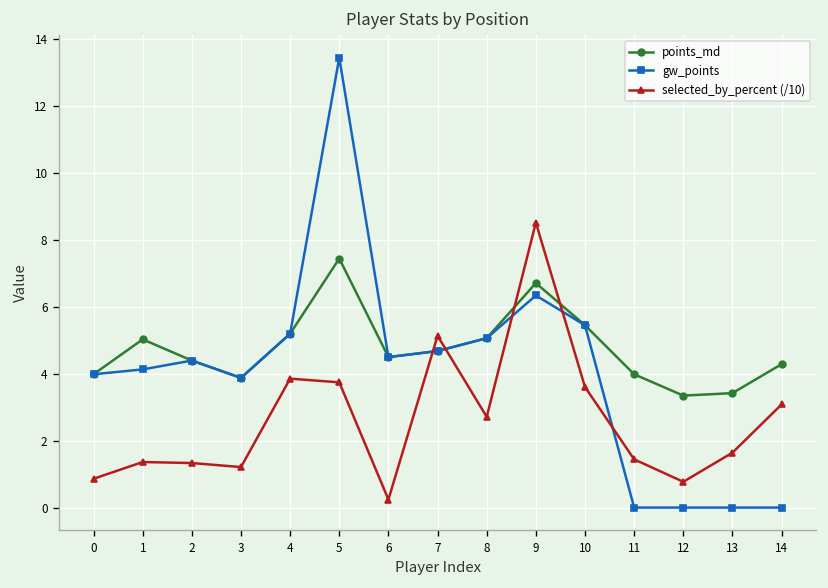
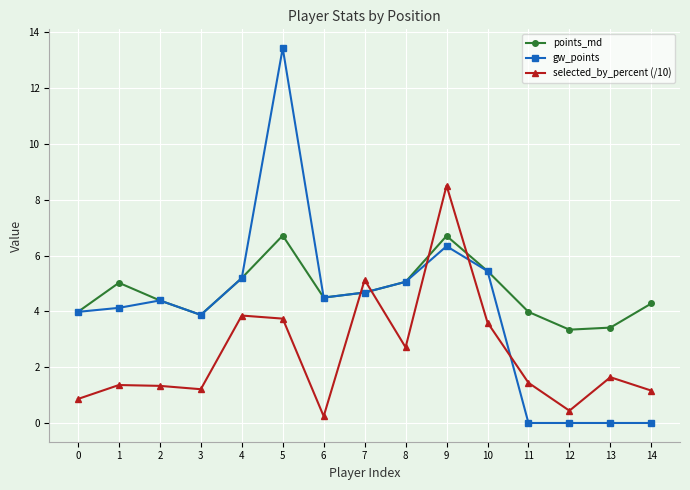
  {
    "points_md": {
      "1": 5.0,
-     "5": 7.4,
+     "5": 6.7,
      "9": 6.7,
      "11": 4.0,
      "12": 3.3,
      "13": 3.4,
      "14": 4.3
    },
    "gw_points": {
      "1": 4.1,
      "5": 13.4,
      "9": 6.3,
      "11": 0.0,
      "12": 0.0,
      "13": 0.0,
      "14": 0.0
    },
    "selected_by_percent (/10)": {
      "0": 0.9,
      "1": 1.4,
      "2": 1.3,
      "3": 1.2,
      "4": 3.9,
      "5": 3.7,
      "6": 0.2,
      "7": 5.1,
      "8": 2.7,
      "9": 8.5,
      "10": 3.6,
      "11": 1.4,
-     "12": 0.8,
+     "12": 0.4,
      "13": 1.6,
-     "14": 3.1
+     "14": 1.2
    }
  }
